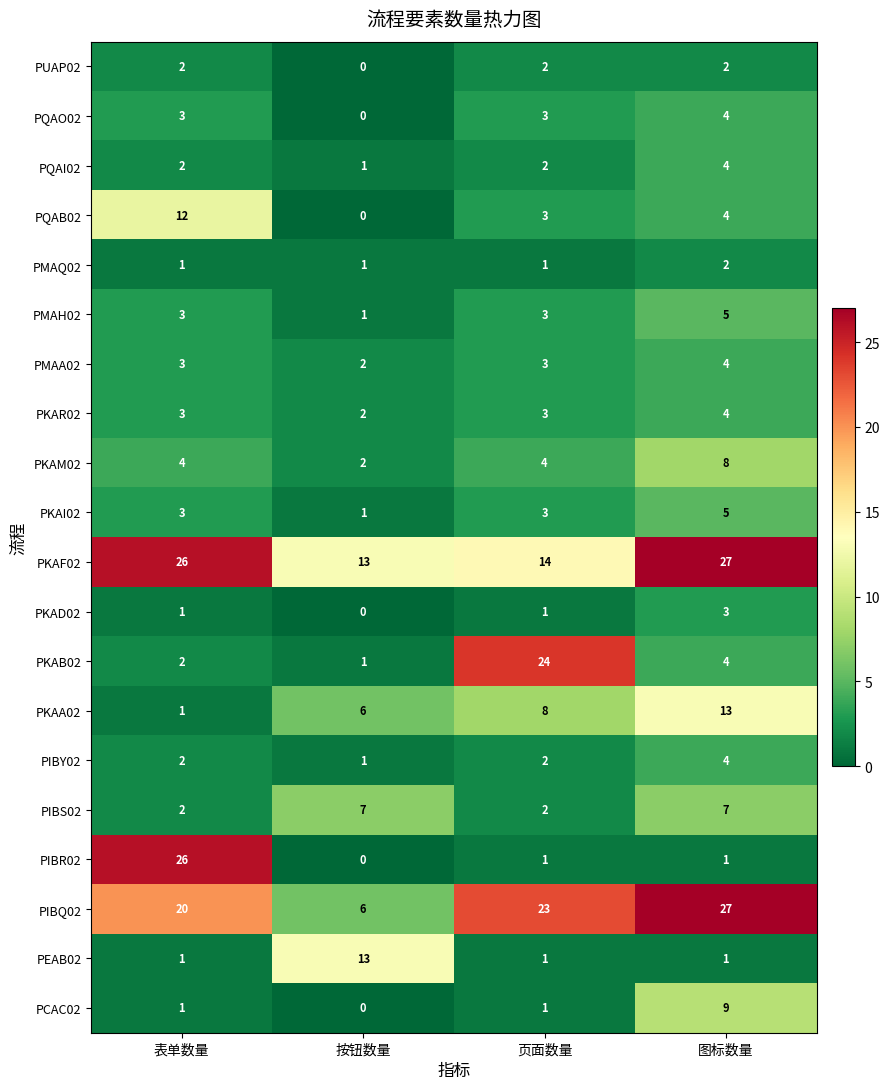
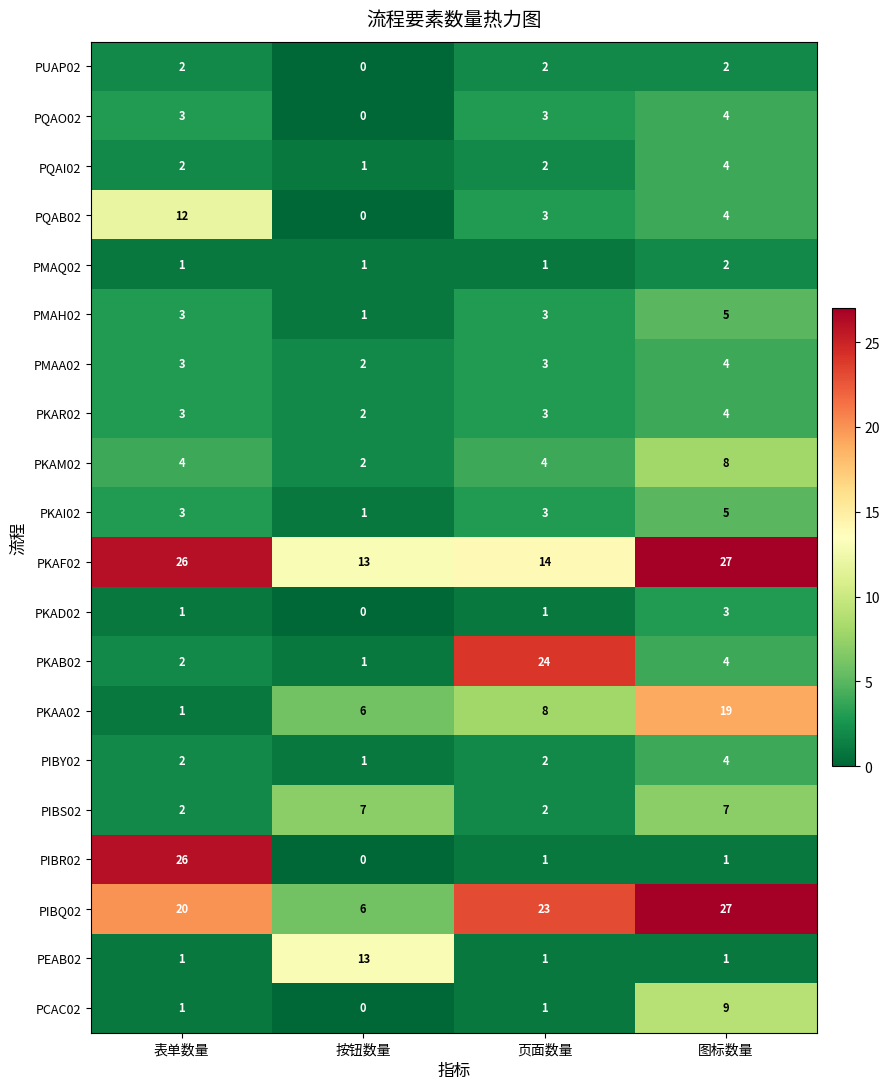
  {
    "PUAP02": {
      "表单数量": 2,
      "按钮数量": 0,
      "页面数量": 2,
      "图标数量": 2
    },
    "PQAO02": {
      "表单数量": 3,
      "按钮数量": 0,
      "页面数量": 3,
      "图标数量": 4
    },
    "PQAI02": {
      "表单数量": 2,
      "按钮数量": 1,
      "页面数量": 2,
      "图标数量": 4
    },
    "PQAB02": {
      "表单数量": 12,
      "按钮数量": 0,
      "页面数量": 3,
      "图标数量": 4
    },
    "PMAQ02": {
      "表单数量": 1,
      "按钮数量": 1,
      "页面数量": 1,
      "图标数量": 2
    },
    "PMAH02": {
      "表单数量": 3,
      "按钮数量": 1,
      "页面数量": 3,
      "图标数量": 5
    },
    "PMAA02": {
      "表单数量": 3,
      "按钮数量": 2,
      "页面数量": 3,
      "图标数量": 4
    },
    "PKAR02": {
      "表单数量": 3,
      "按钮数量": 2,
      "页面数量": 3,
      "图标数量": 4
    },
    "PKAM02": {
      "表单数量": 4,
      "按钮数量": 2,
      "页面数量": 4,
      "图标数量": 8
    },
    "PKAI02": {
      "表单数量": 3,
      "按钮数量": 1,
      "页面数量": 3,
      "图标数量": 5
    },
    "PKAF02": {
      "表单数量": 26,
      "按钮数量": 13,
      "页面数量": 14,
      "图标数量": 27
    },
    "PKAD02": {
      "表单数量": 1,
      "按钮数量": 0,
      "页面数量": 1,
      "图标数量": 3
    },
    "PKAB02": {
      "表单数量": 2,
      "按钮数量": 1,
      "页面数量": 24,
      "图标数量": 4
    },
    "PKAA02": {
      "表单数量": 1,
      "按钮数量": 6,
      "页面数量": 8,
-     "图标数量": 13
+     "图标数量": 19
    },
    "PIBY02": {
      "表单数量": 2,
      "按钮数量": 1,
      "页面数量": 2,
      "图标数量": 4
    },
    "PIBS02": {
      "表单数量": 2,
      "按钮数量": 7,
      "页面数量": 2,
      "图标数量": 7
    },
    "PIBR02": {
      "表单数量": 26,
      "按钮数量": 0,
      "页面数量": 1,
      "图标数量": 1
    },
    "PIBQ02": {
      "表单数量": 20,
      "按钮数量": 6,
      "页面数量": 23,
      "图标数量": 27
    },
    "PEAB02": {
      "表单数量": 1,
      "按钮数量": 13,
      "页面数量": 1,
      "图标数量": 1
    },
    "PCAC02": {
      "表单数量": 1,
      "按钮数量": 0,
      "页面数量": 1,
      "图标数量": 9
    }
  }
